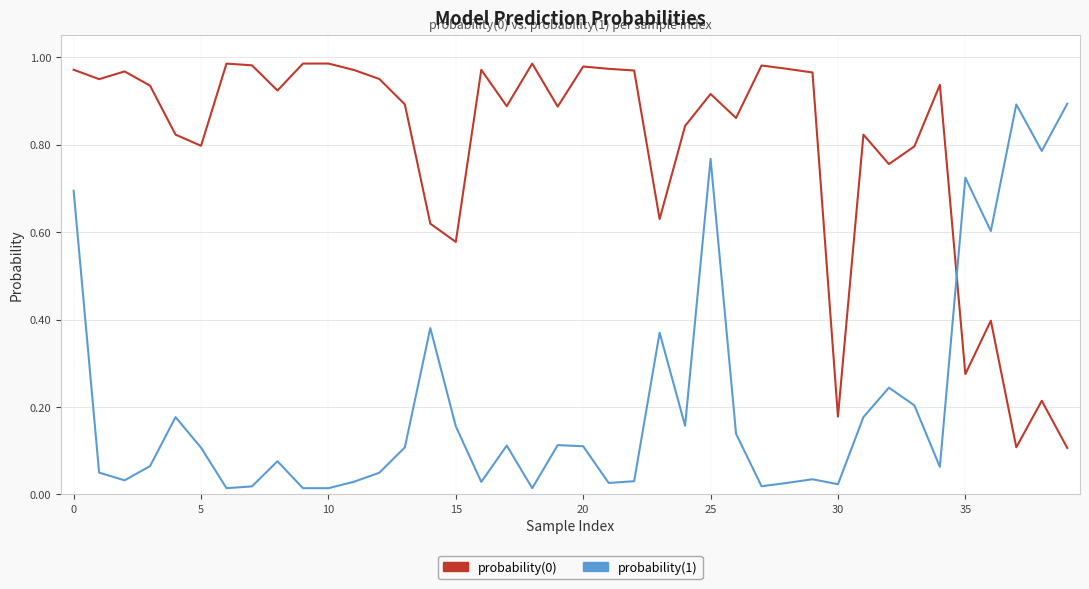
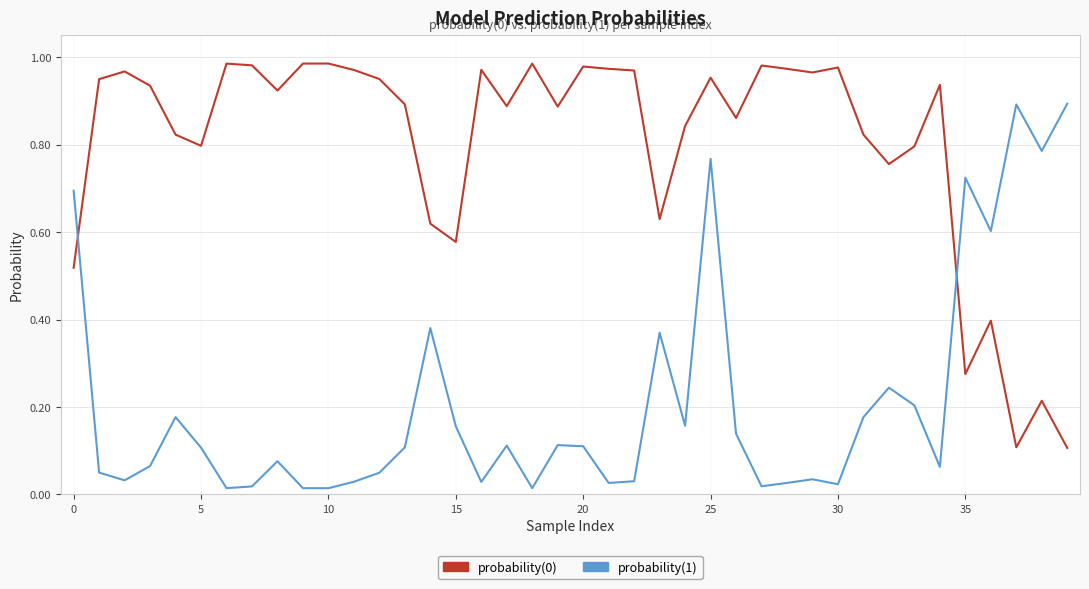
  {
    "probability(0)": {
-     "0": 0.97,
+     "0": 0.52,
      "5": 0.80,
      "10": 0.99,
      "15": 0.58,
      "20": 0.98,
-     "25": 0.92,
-     "30": 0.18,
+     "25": 0.95,
+     "30": 0.98,
      "35": 0.28
    },
    "probability(1)": {
      "0": 0.69,
      "5": 0.11,
      "10": 0.01,
      "15": 0.16,
      "20": 0.11,
      "25": 0.77,
      "30": 0.02,
      "35": 0.72
    }
  }
